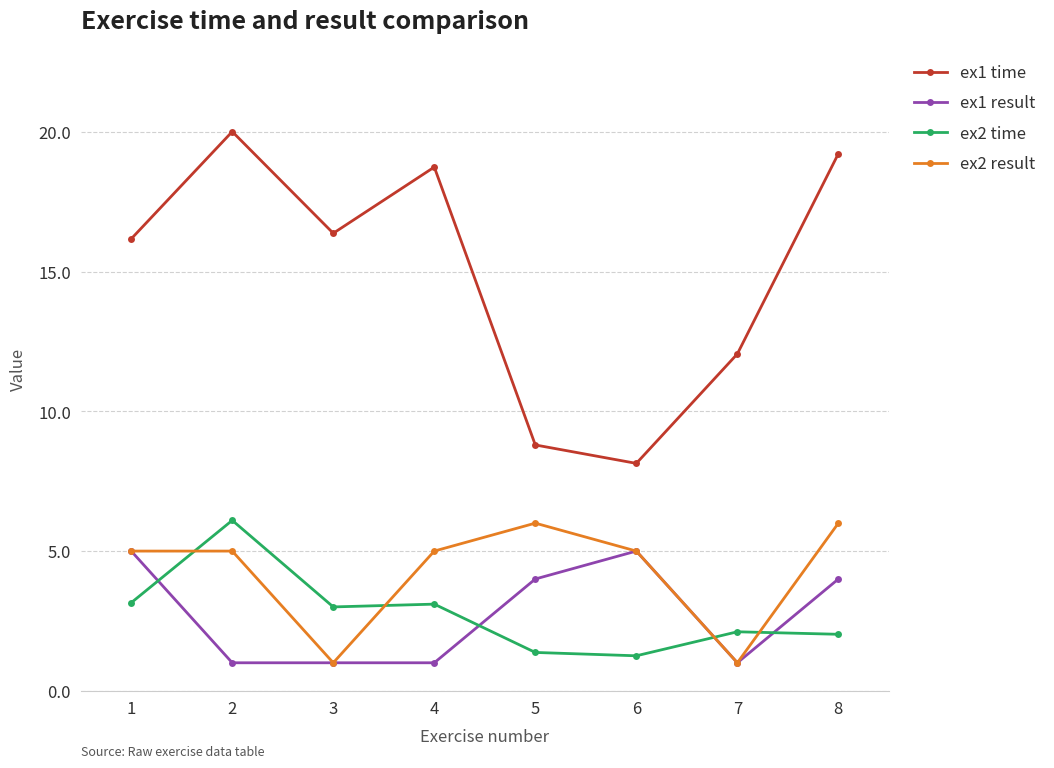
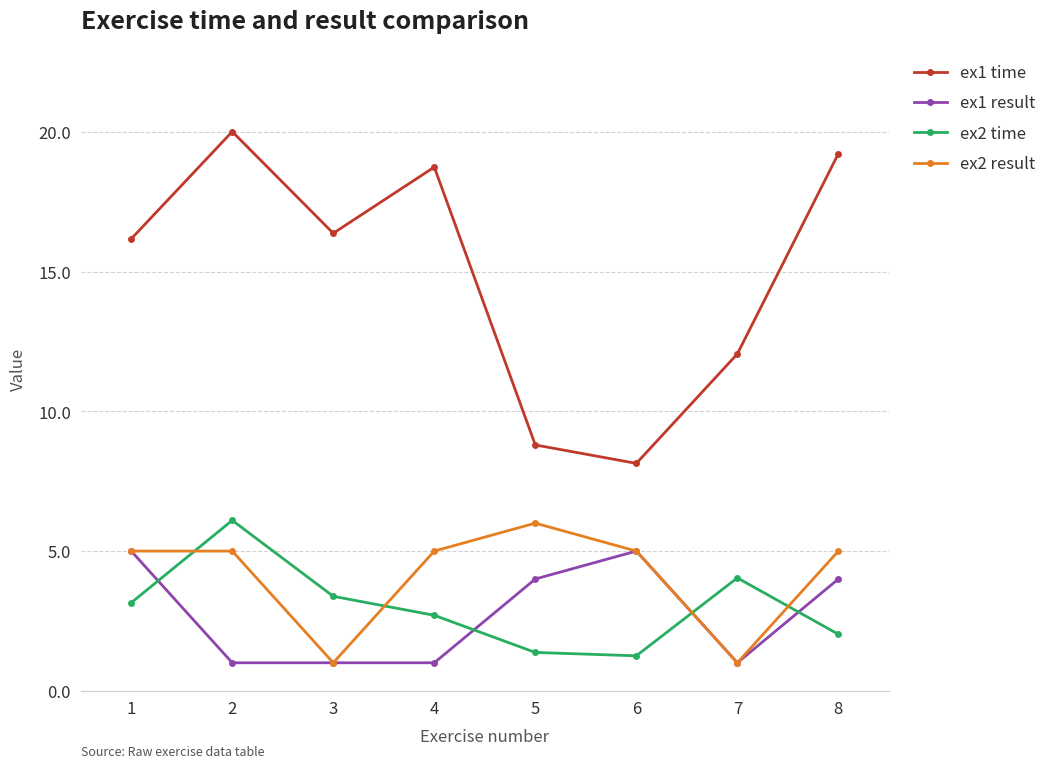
  {
    "ex1 time": {
      "1": 16.2,
      "2": 20.0,
      "3": 16.4,
      "4": 18.8,
      "5": 8.8,
      "6": 8.1,
      "7": 12.1,
      "8": 19.2
    },
    "ex1 result": {
      "2": 1.0,
      "4": 1.0,
      "5": 4.0,
      "8": 4.0
    },
    "ex2 time": {
      "1": 3.2,
      "2": 6.1,
-     "3": 3.0,
-     "4": 3.1,
+     "3": 3.4,
+     "4": 2.7,
      "5": 1.4,
      "6": 1.3,
-     "7": 2.1,
+     "7": 4.0,
      "8": 2.0
    },
    "ex2 result": {
      "2": 5,
      "4": 5,
      "5": 6,
-     "8": 6
+     "8": 5
    }
  }
